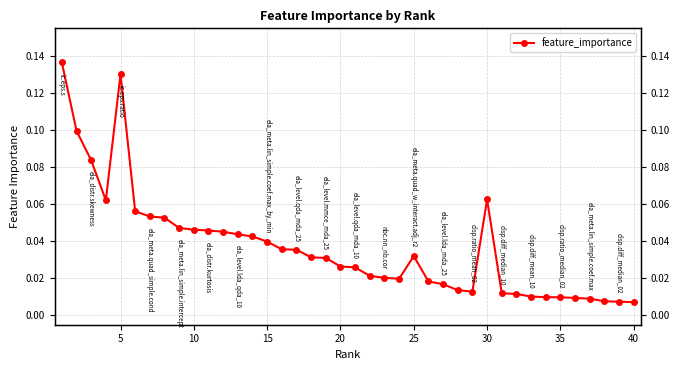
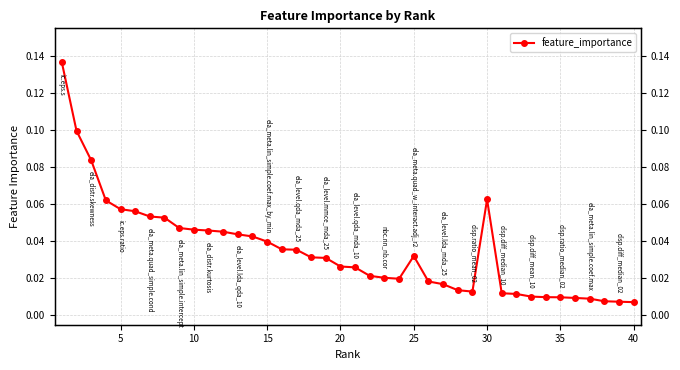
  {
-   "5": 0.130,
+   "5": 0.057,
    "10": 0.046,
    "15": 0.040,
    "20": 0.026,
    "25": 0.032,
    "30": 0.063,
    "40": 0.007
  }
